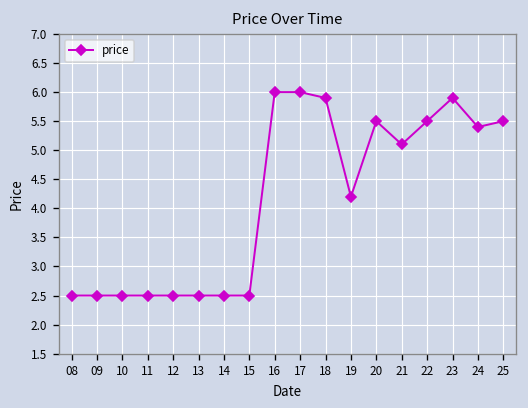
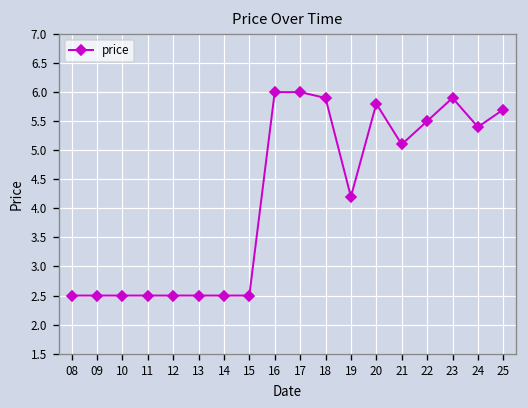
  {
    "08": 2.5,
    "09": 2.5,
    "10": 2.5,
    "11": 2.5,
    "12": 2.5,
    "13": 2.5,
    "14": 2.5,
    "15": 2.5,
    "16": 6.0,
    "17": 6.0,
    "18": 5.9,
    "19": 4.2,
-   "20": 5.5,
+   "20": 5.8,
    "21": 5.1,
    "22": 5.5,
    "23": 5.9,
    "24": 5.4,
-   "25": 5.5
+   "25": 5.7
  }
